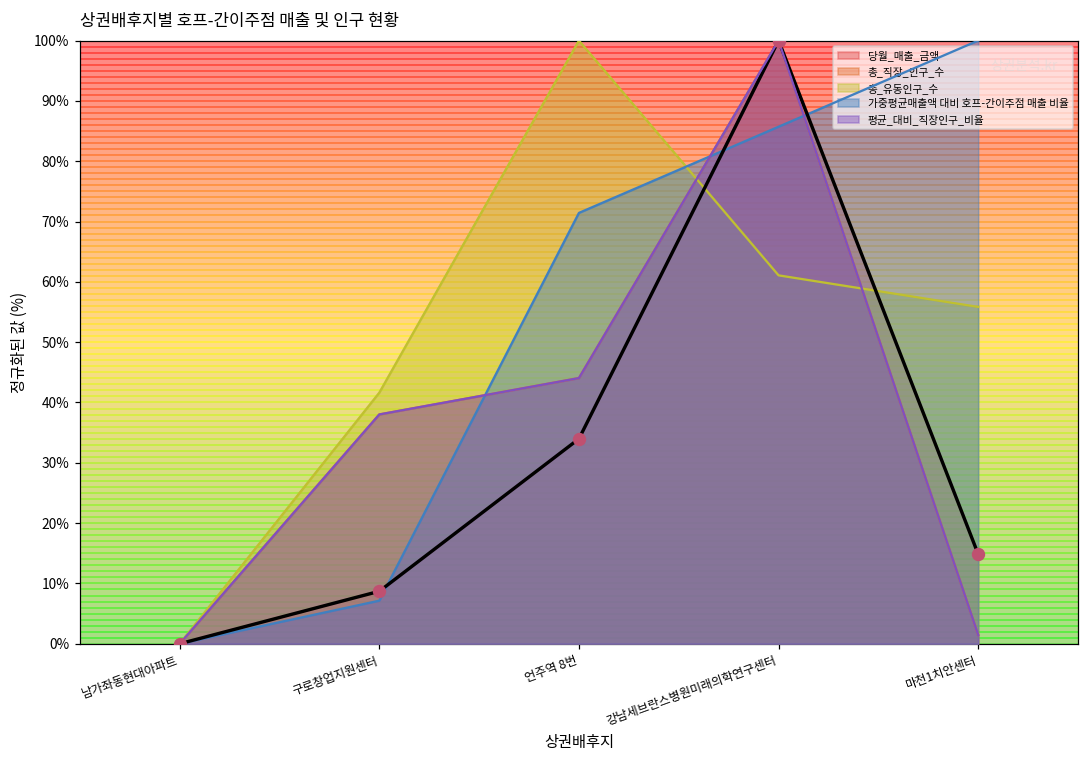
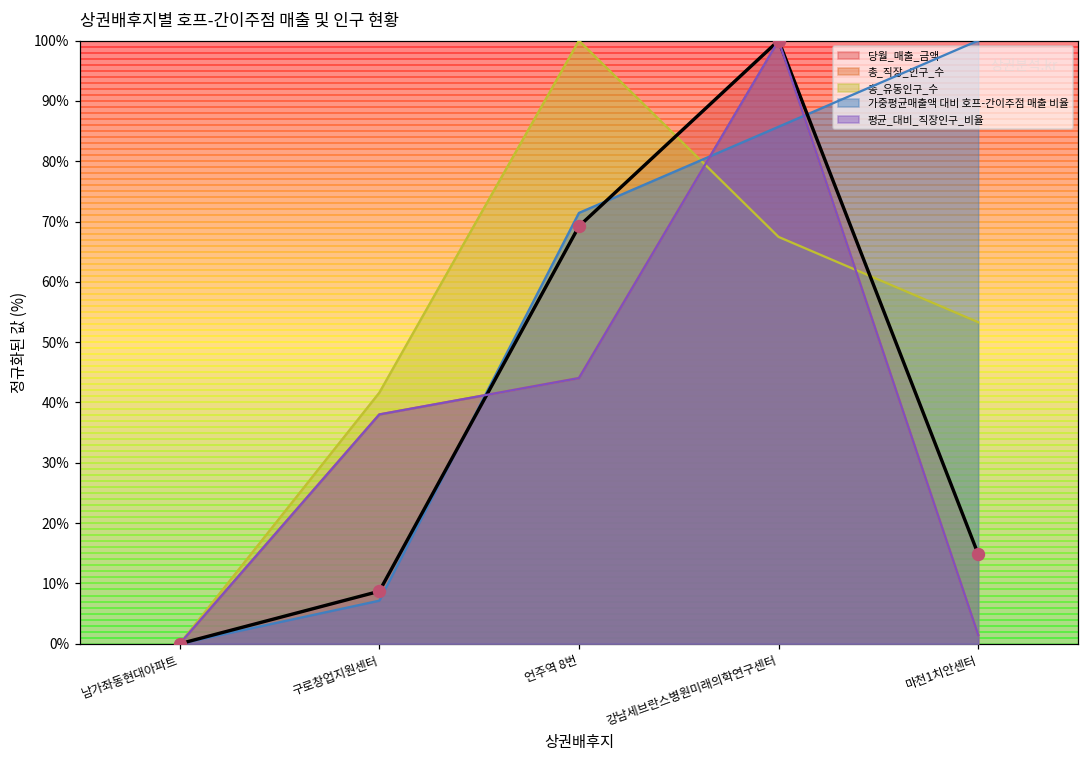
  {
    "당월_매출_금액": {
      "구로창업지원센터": "9%",
-     "언주역 8번": "34%",
+     "언주역 8번": "69%",
      "마천1치안센터": "15%"
    },
    "총_유동인구_수": {
      "구로창업지원센터": "42%",
      "언주역 8번": "100%",
-     "강남세브란스병원미래의학연구센터": "61%",
-     "마천1치안센터": "56%"
+     "강남세브란스병원미래의학연구센터": "67%",
+     "마천1치안센터": "53%"
    }
  }
